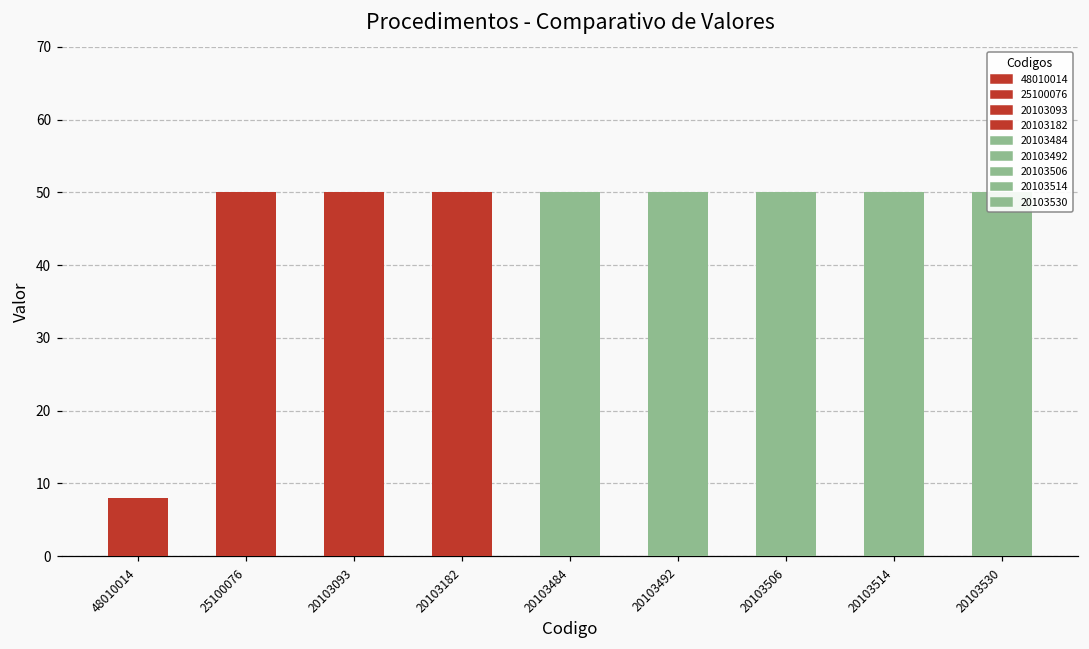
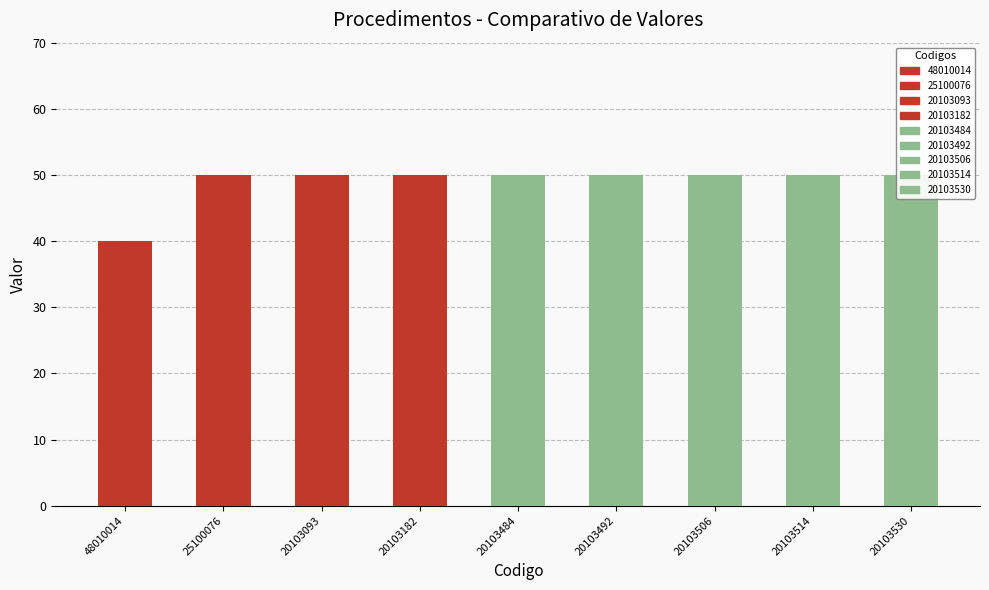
  {
-   "48010014": 8,
+   "48010014": 40,
    "25100076": 50,
    "20103093": 50,
    "20103182": 50,
    "20103484": 50,
    "20103492": 50,
    "20103506": 50,
    "20103514": 50
  }
